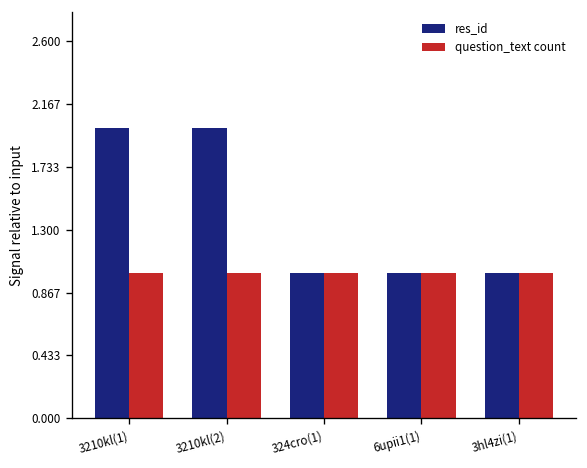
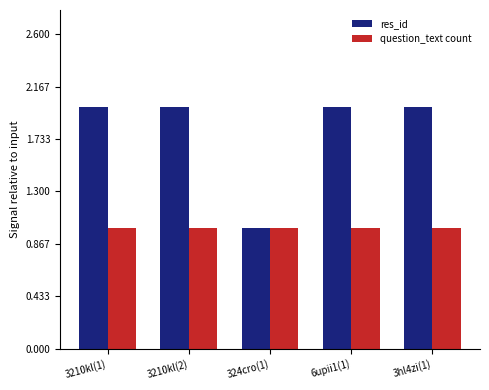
  {
    "res_id": {
      "3210kl(1)": 2,
      "3210kl(2)": 2,
      "324cro(1)": 1,
-     "6upii1(1)": 1,
-     "3hl4zi(1)": 1
+     "6upii1(1)": 2,
+     "3hl4zi(1)": 2
    },
    "question_text count": {
      "3210kl(1)": 1,
      "3210kl(2)": 1,
      "324cro(1)": 1,
      "6upii1(1)": 1,
      "3hl4zi(1)": 1
    }
  }
